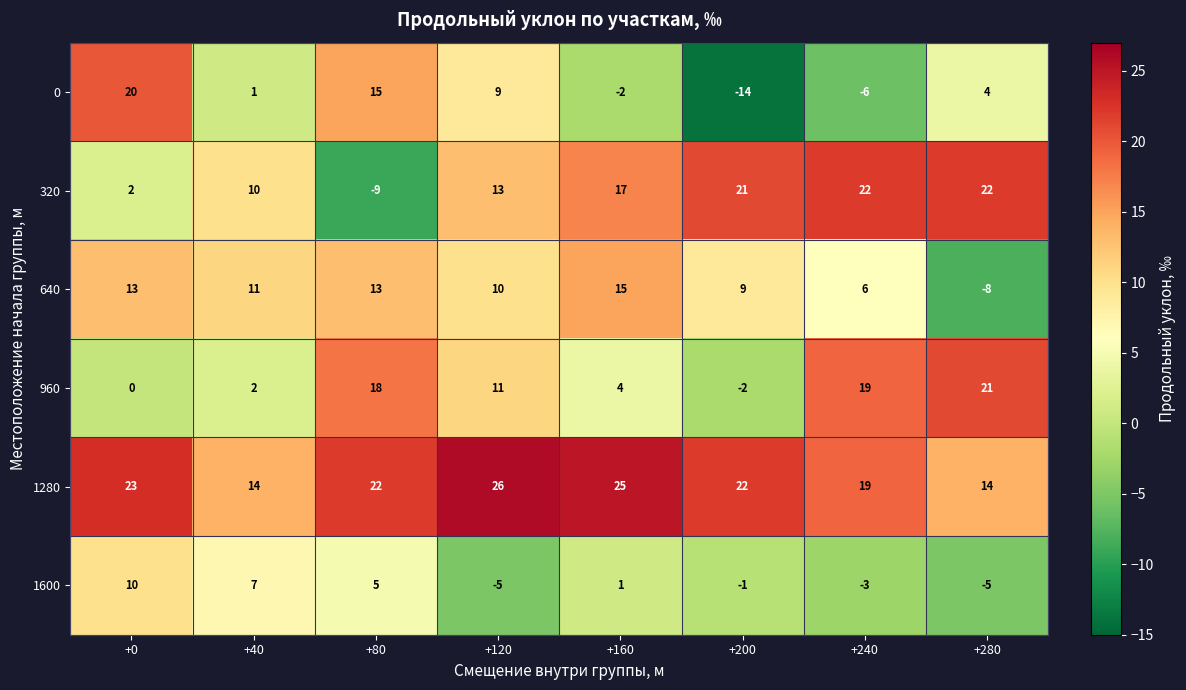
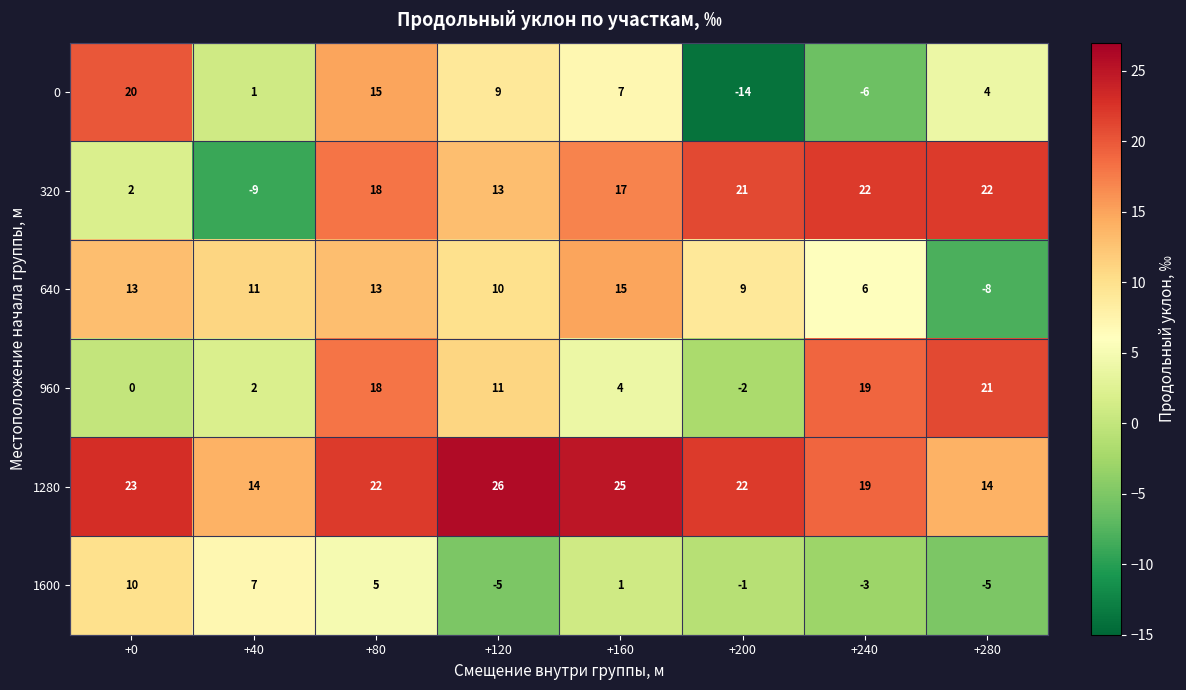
  {
    "0": {
      "+0": 20,
      "+40": 1,
      "+80": 15,
      "+120": 9,
-     "+160": -2,
+     "+160": 7,
      "+200": -14,
      "+240": -6,
      "+280": 4
    },
    "320": {
      "+0": 2,
-     "+40": 10,
-     "+80": -9,
+     "+40": -9,
+     "+80": 18,
      "+120": 13,
      "+160": 17,
      "+200": 21,
      "+240": 22,
      "+280": 22
    },
    "640": {
      "+0": 13,
      "+40": 11,
      "+80": 13,
      "+120": 10,
      "+160": 15,
      "+200": 9,
      "+240": 6,
      "+280": -8
    },
    "960": {
      "+0": 0,
      "+40": 2,
      "+80": 18,
      "+120": 11,
      "+160": 4,
      "+200": -2,
      "+240": 19,
      "+280": 21
    },
    "1280": {
      "+0": 23,
      "+40": 14,
      "+80": 22,
      "+120": 26,
      "+160": 25,
      "+200": 22,
      "+240": 19,
      "+280": 14
    },
    "1600": {
      "+0": 10,
      "+40": 7,
      "+80": 5,
      "+120": -5,
      "+160": 1,
      "+200": -1,
      "+240": -3,
      "+280": -5
    }
  }
